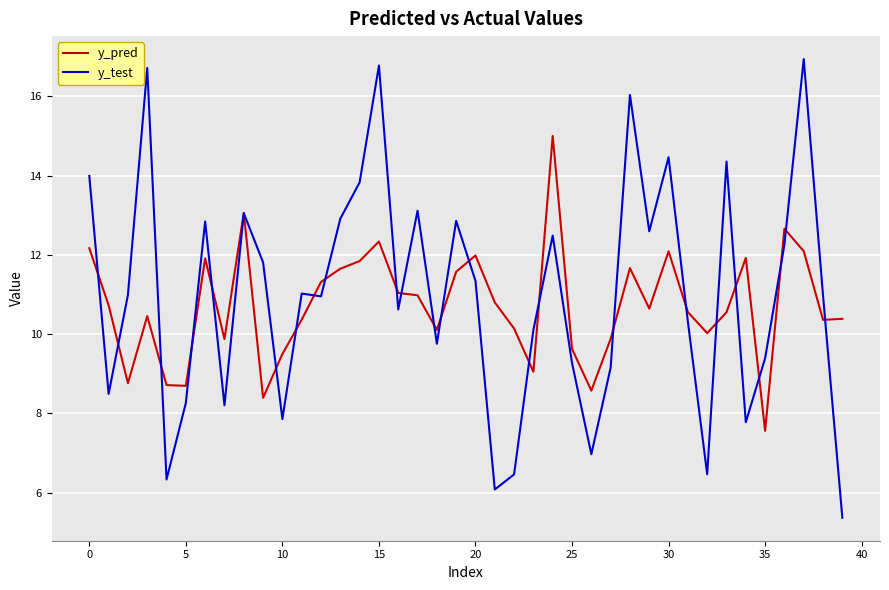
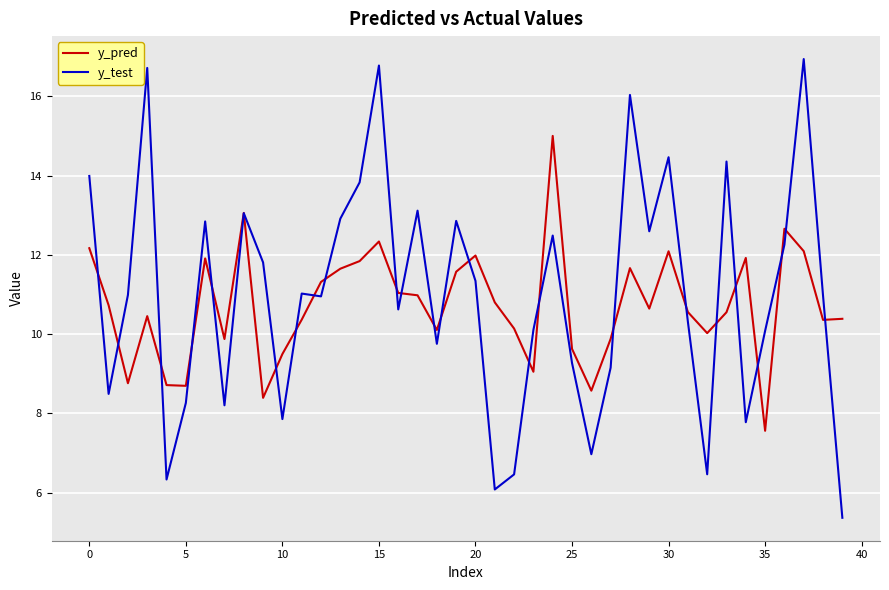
  {
    "y_pred": {
      "0": 12.2,
      "5": 8.7,
      "10": 9.5,
      "15": 12.3,
      "20": 12.0,
      "25": 9.6,
      "30": 12.1,
      "35": 7.6
    },
    "y_test": {
      "0": 14.0,
      "5": 8.3,
      "10": 7.9,
      "15": 16.8,
      "20": 11.3,
      "25": 9.3,
      "30": 14.5,
-     "35": 9.4
+     "35": 10.1
    }
  }
